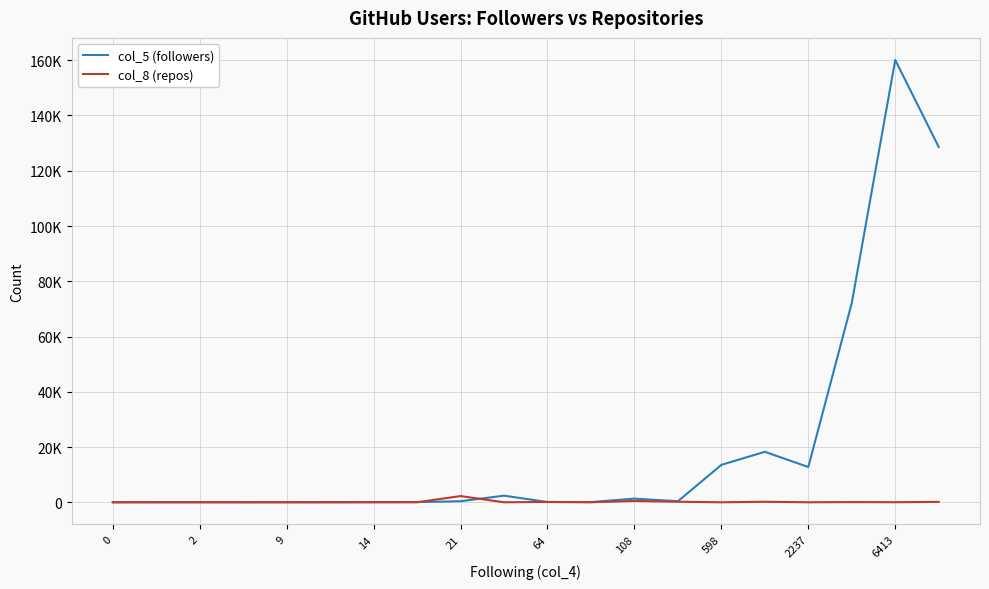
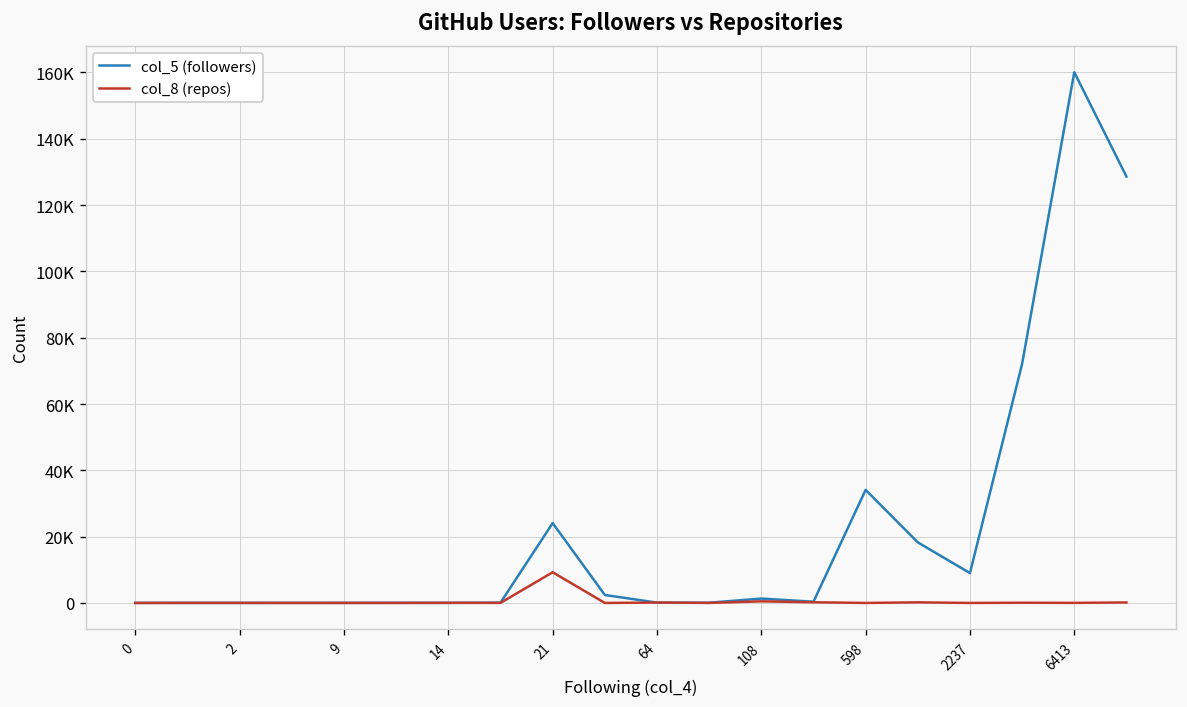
  {
    "col_5 (followers)": {
-     "21": 0,
-     "598": 14000,
-     "2237": 13000,
+     "21": 24000,
+     "598": 34000,
+     "2237": 9000,
      "6413": 160000
    },
    "col_8 (repos)": {
-     "21": 2000,
+     "21": 9000,
      "598": 0,
      "2237": 0,
      "6413": 0
    }
  }
